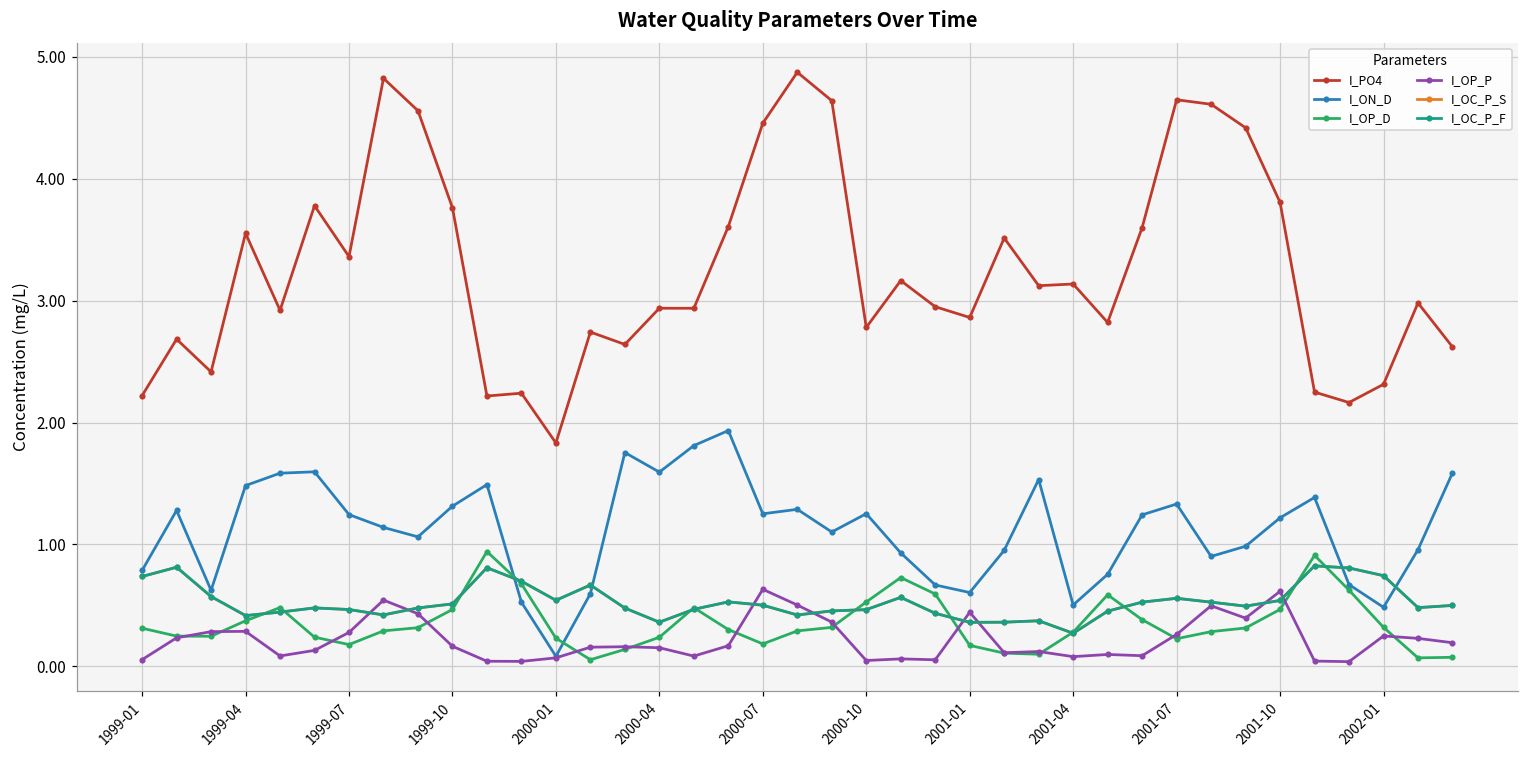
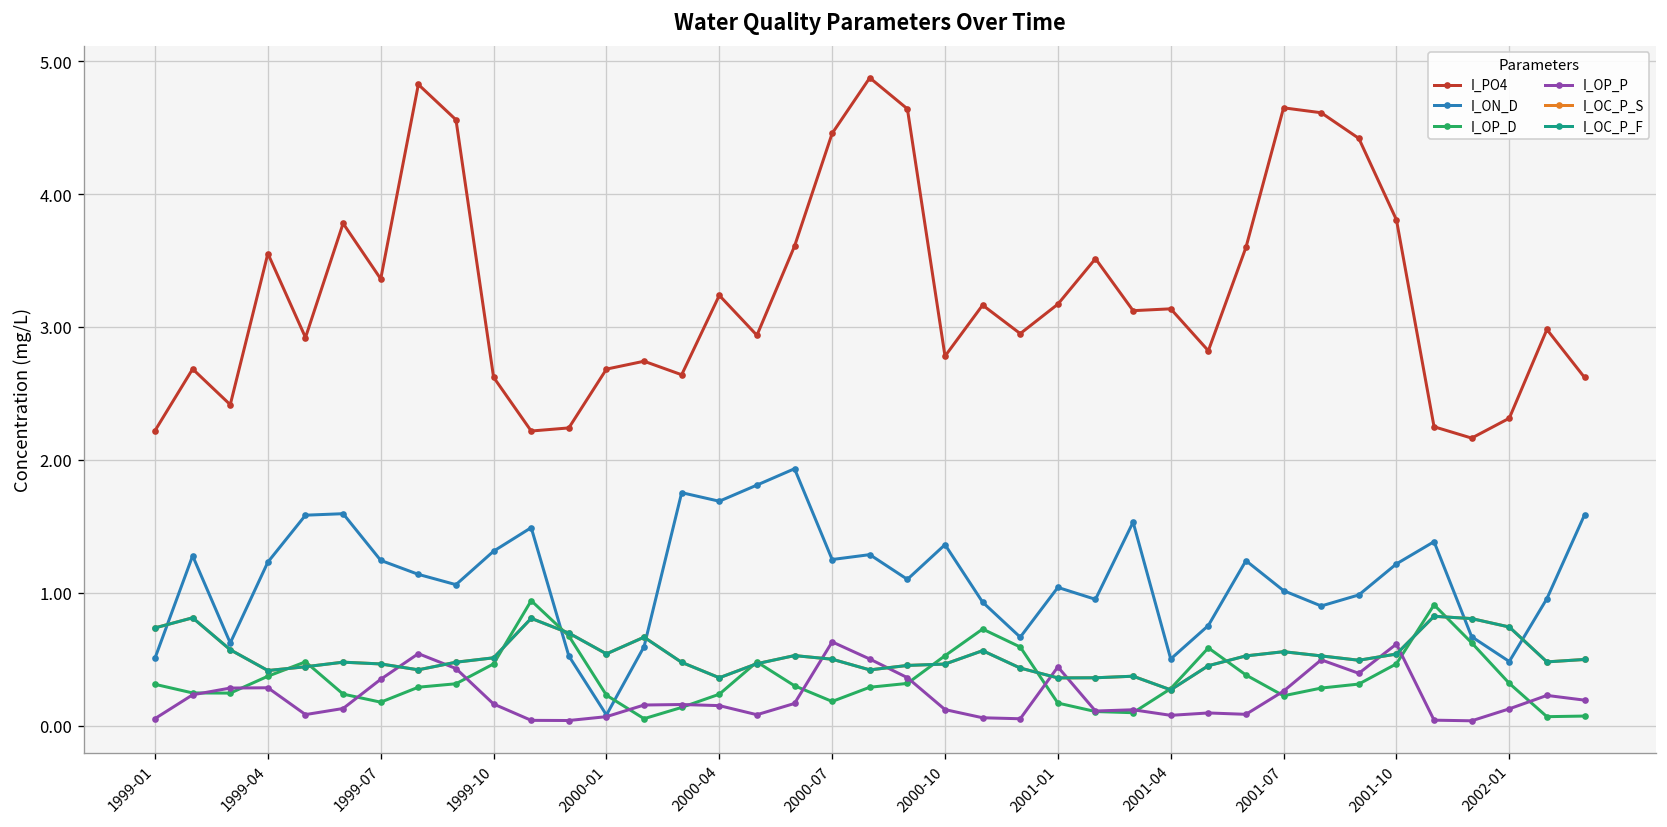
  {
    "I_PO4": {
      "1999-01": 2.22,
      "1999-04": 3.55,
      "1999-07": 3.36,
-     "1999-10": 3.76,
-     "2000-01": 1.83,
-     "2000-04": 2.94,
+     "1999-10": 2.62,
+     "2000-01": 2.68,
+     "2000-04": 3.24,
      "2000-07": 4.46,
      "2000-10": 2.78,
-     "2001-01": 2.86,
+     "2001-01": 3.17,
      "2001-04": 3.14,
      "2001-07": 4.65,
      "2001-10": 3.81,
      "2002-01": 2.31
    },
    "I_ON_D": {
-     "1999-01": 0.79,
-     "1999-04": 1.48,
+     "1999-01": 0.51,
+     "1999-04": 1.23,
      "1999-07": 1.24,
      "1999-10": 1.31,
-     "2000-04": 1.59,
+     "2000-04": 1.69,
      "2000-07": 1.25,
-     "2000-10": 1.25,
-     "2001-01": 0.60,
+     "2000-10": 1.36,
+     "2001-01": 1.04,
      "2001-04": 0.50,
-     "2001-07": 1.33,
+     "2001-07": 1.02,
      "2001-10": 1.22,
      "2002-01": 0.48
    },
    "I_OP_P": {
      "1999-01": 0.05,
      "1999-04": 0.29,
-     "1999-07": 0.28,
+     "1999-07": 0.35,
      "1999-10": 0.16,
      "2000-04": 0.15,
      "2000-07": 0.63,
-     "2000-10": 0.05,
+     "2000-10": 0.12,
      "2001-01": 0.44,
      "2001-04": 0.08,
      "2001-07": 0.26,
      "2001-10": 0.61,
-     "2002-01": 0.25
+     "2002-01": 0.13
    }
  }
